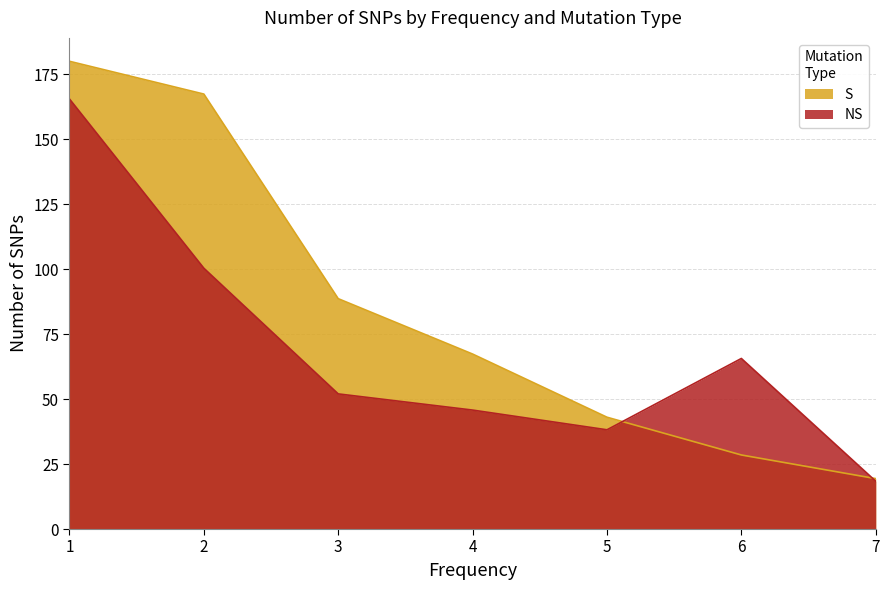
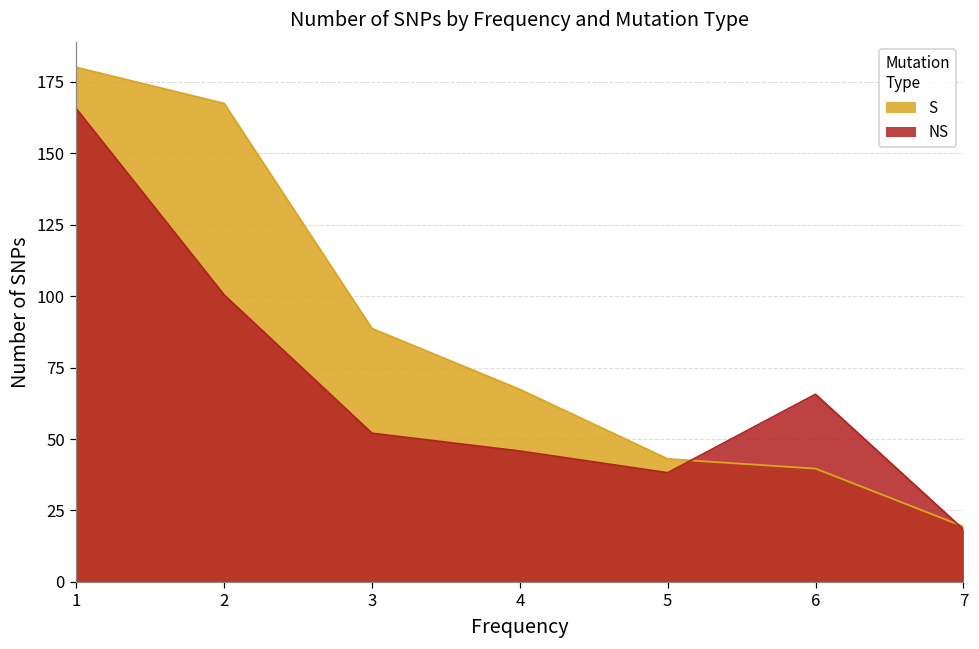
  {
    "S": {
      "1": 180,
      "2": 167,
      "3": 89,
      "4": 67,
      "5": 43,
-     "6": 29,
+     "6": 40,
      "7": 19
    },
    "NS": {
      "1": 166,
      "2": 100,
      "3": 52,
      "4": 46,
      "5": 38,
      "6": 66,
      "7": 18
    }
  }
